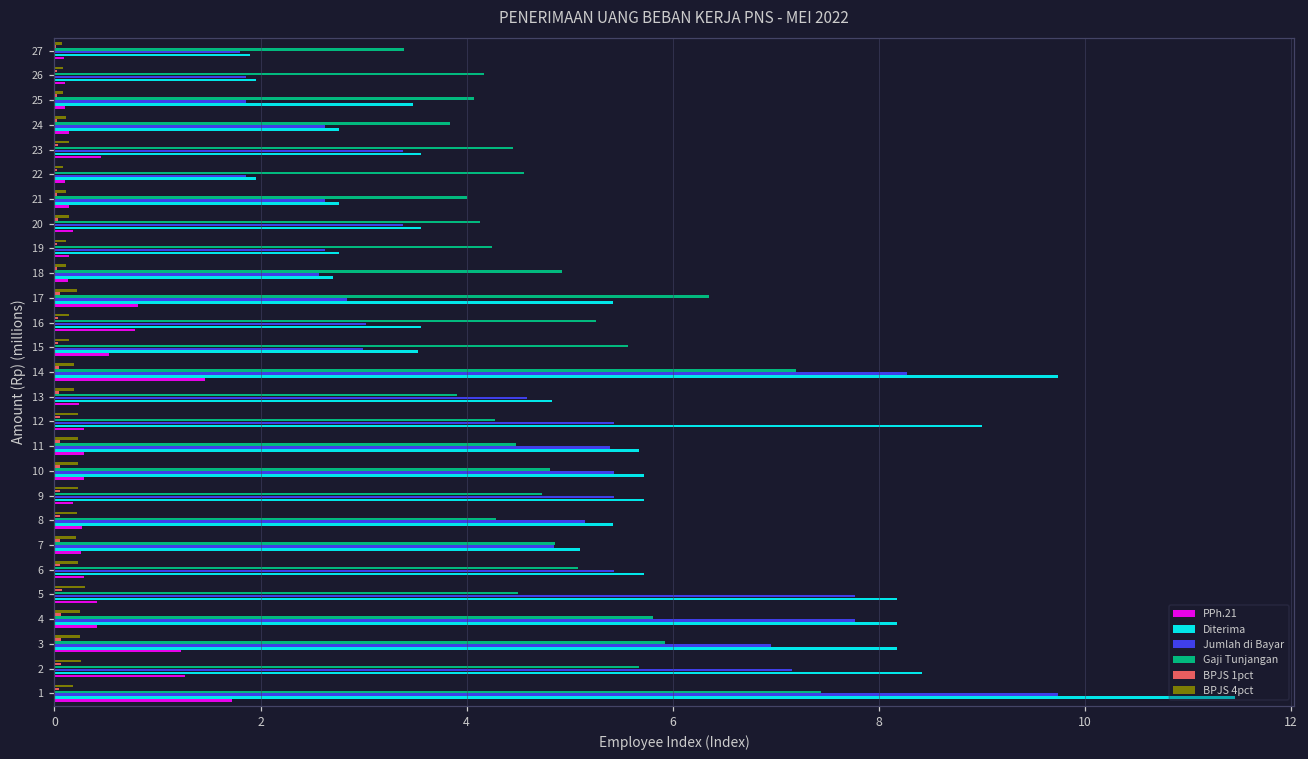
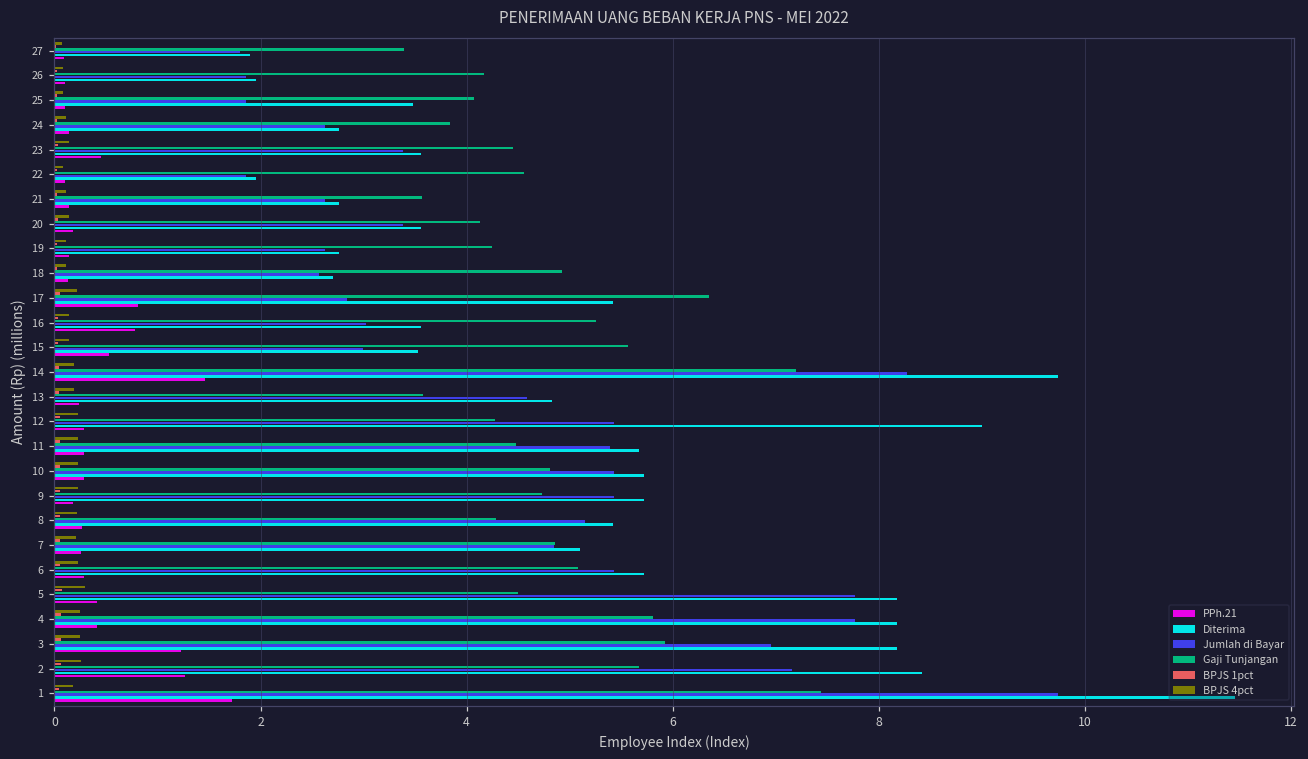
  {
    "PPh.21": {
      "27": 0.1,
      "26": 0.1,
      "25": 0.1,
      "24": 0.1,
      "23": 0.5,
      "22": 0.1,
      "21": 0.1,
      "20": 0.2,
      "19": 0.1,
      "18": 0.1,
      "17": 0.8,
      "16": 0.8,
      "15": 0.5,
      "14": 1.5,
      "13": 0.2,
      "12": 0.3,
      "11": 0.3,
      "10": 0.3,
      "9": 0.2,
      "8": 0.3,
      "7": 0.3,
      "6": 0.3,
      "5": 0.4,
      "4": 0.4,
      "3": 1.2,
      "2": 1.3,
      "1": 1.7
    },
    "Diterima": {
      "27": 1.9,
      "26": 2.0,
      "25": 3.5,
      "24": 2.8,
      "23": 3.6,
      "22": 2.0,
      "21": 2.8,
      "20": 3.6,
      "19": 2.8,
      "18": 2.7,
      "17": 5.4,
      "16": 3.6,
      "15": 3.5,
      "14": 9.7,
      "13": 4.8,
      "12": 9.0,
      "11": 5.7,
      "10": 5.7,
      "9": 5.7,
      "8": 5.4,
      "7": 5.1,
      "6": 5.7,
      "5": 8.2,
      "4": 8.2,
      "3": 8.2,
      "2": 8.4
    },
    "Jumlah di Bayar": {
      "27": 1.8,
      "26": 1.9,
      "25": 1.9,
      "24": 2.6,
      "23": 3.4,
      "22": 1.9,
      "21": 2.6,
      "20": 3.4,
      "19": 2.6,
      "18": 2.6,
      "17": 2.8,
      "16": 3.0,
      "15": 3.0,
      "14": 8.3,
      "13": 4.6,
      "12": 5.4,
      "11": 5.4,
      "10": 5.4,
      "9": 5.4,
      "8": 5.1,
      "7": 4.8,
      "6": 5.4,
      "5": 7.8,
      "4": 7.8,
      "3": 7.0,
      "2": 7.2,
      "1": 9.7
    },
    "Gaji Tunjangan": {
      "27": 3.4,
      "26": 4.2,
      "25": 4.1,
      "24": 3.8,
      "23": 4.5,
      "22": 4.6,
-     "21": 4.0,
+     "21": 3.6,
      "20": 4.1,
      "19": 4.2,
      "18": 4.9,
      "17": 6.4,
      "16": 5.3,
      "15": 5.6,
      "14": 7.2,
-     "13": 3.9,
+     "13": 3.6,
      "12": 4.3,
      "11": 4.5,
      "10": 4.8,
      "9": 4.7,
      "8": 4.3,
      "7": 4.9,
      "6": 5.1,
      "5": 4.5,
      "4": 5.8,
      "3": 5.9,
      "2": 5.7,
      "1": 7.4
    },
    "BPJS 1pct": {
      "24": 0.0,
      "23": 0.0,
      "21": 0.0,
      "20": 0.0,
      "19": 0.0,
      "18": 0.0,
      "17": 0.1,
      "16": 0.0,
      "15": 0.0,
      "14": 0.0,
      "13": 0.0,
      "12": 0.1,
      "11": 0.1,
      "10": 0.1,
      "9": 0.1,
      "8": 0.1,
      "7": 0.1,
      "6": 0.1,
      "5": 0.1,
      "4": 0.1,
      "3": 0.1,
      "2": 0.1,
      "1": 0.0
    },
    "BPJS 4pct": {
      "27": 0.1,
      "26": 0.1,
      "25": 0.1,
      "24": 0.1,
      "23": 0.1,
      "22": 0.1,
      "21": 0.1,
      "20": 0.1,
      "19": 0.1,
      "18": 0.1,
      "17": 0.2,
      "16": 0.1,
      "15": 0.1,
      "14": 0.2,
      "13": 0.2,
      "12": 0.2,
      "11": 0.2,
      "10": 0.2,
      "9": 0.2,
      "8": 0.2,
      "7": 0.2,
      "6": 0.2,
      "5": 0.3,
      "4": 0.2,
      "3": 0.2,
      "2": 0.3,
      "1": 0.2
    }
  }
